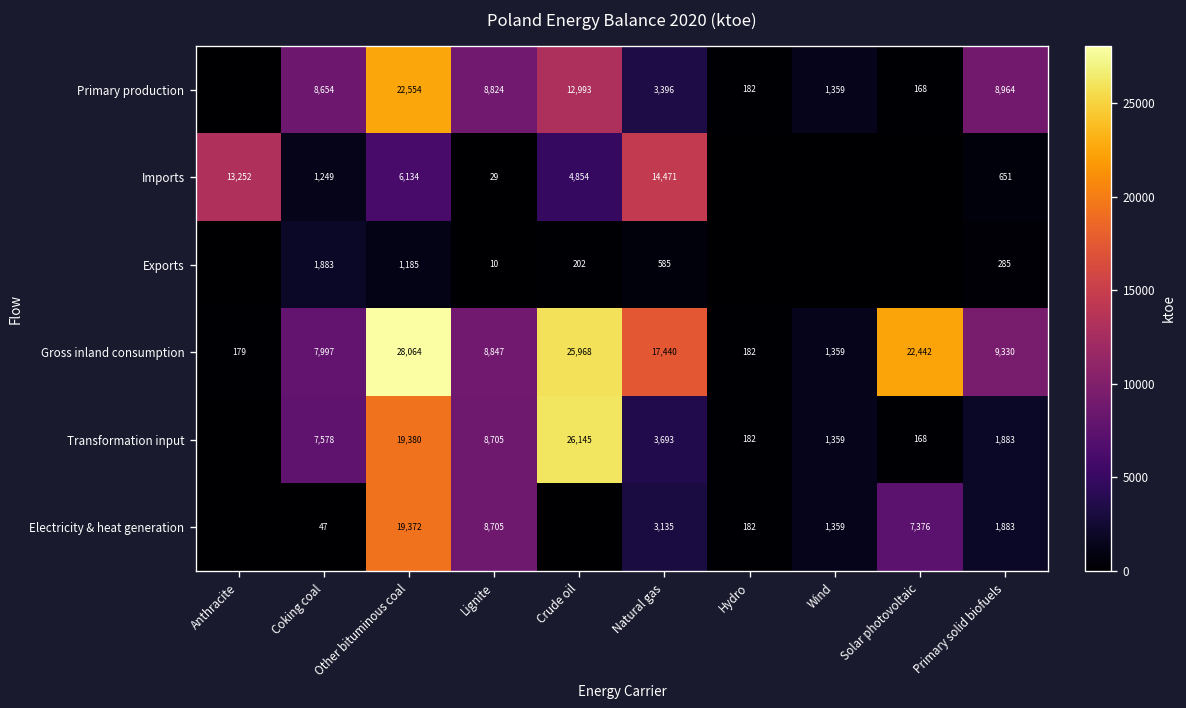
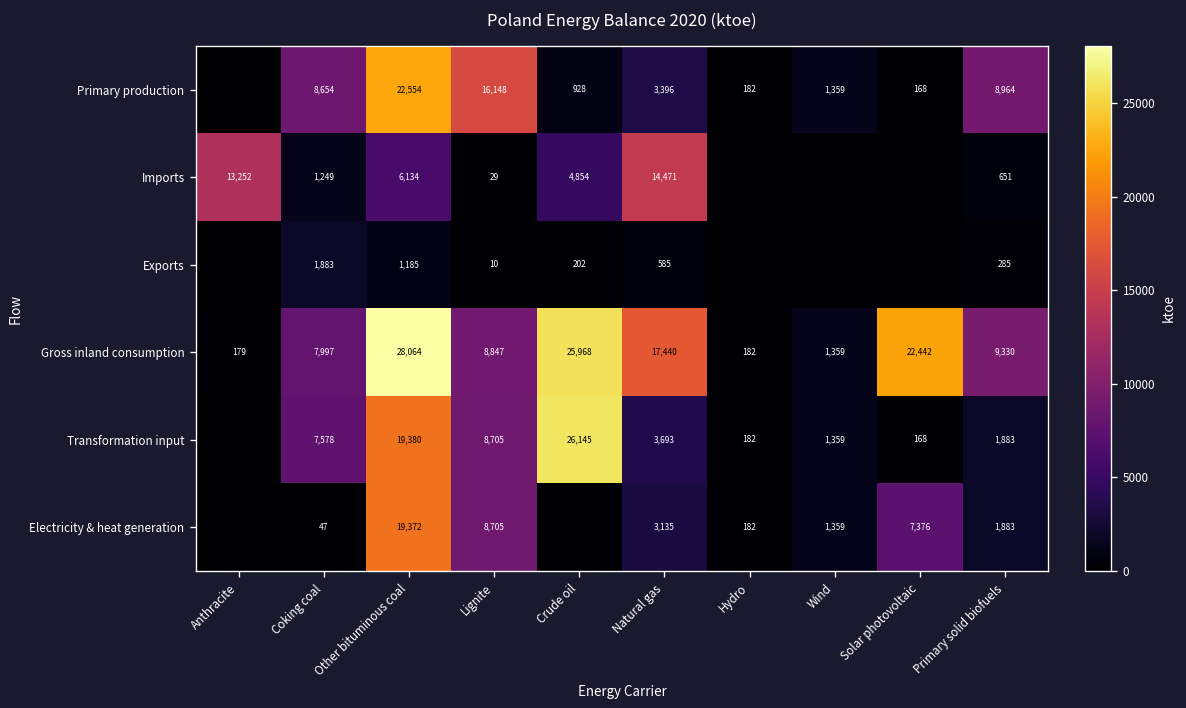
  {
    "Primary production": {
      "Coking coal": "8,654",
      "Other bituminous coal": "22,554",
-     "Lignite": "8,824",
-     "Crude oil": "12,993",
+     "Lignite": "16,148",
+     "Crude oil": "928",
      "Natural gas": "3,396",
      "Hydro": "182",
      "Wind": "1,359",
      "Solar photovoltaic": "168",
      "Primary solid biofuels": "8,964"
    },
    "Imports": {
      "Anthracite": "13,252",
      "Coking coal": "1,249",
      "Other bituminous coal": "6,134",
      "Lignite": "29",
      "Crude oil": "4,854",
      "Natural gas": "14,471",
      "Primary solid biofuels": "651"
    },
    "Exports": {
      "Coking coal": "1,883",
      "Other bituminous coal": "1,185",
      "Lignite": "10",
      "Crude oil": "202",
      "Natural gas": "585",
      "Primary solid biofuels": "285"
    },
    "Gross inland consumption": {
      "Anthracite": "179",
      "Coking coal": "7,997",
      "Other bituminous coal": "28,064",
      "Lignite": "8,847",
      "Crude oil": "25,968",
      "Natural gas": "17,440",
      "Hydro": "182",
      "Wind": "1,359",
      "Solar photovoltaic": "22,442",
      "Primary solid biofuels": "9,330"
    },
    "Transformation input": {
      "Coking coal": "7,578",
      "Other bituminous coal": "19,380",
      "Lignite": "8,705",
      "Crude oil": "26,145",
      "Natural gas": "3,693",
      "Hydro": "182",
      "Wind": "1,359",
      "Solar photovoltaic": "168",
      "Primary solid biofuels": "1,883"
    },
    "Electricity & heat generation": {
      "Coking coal": "47",
      "Other bituminous coal": "19,372",
      "Lignite": "8,705",
      "Natural gas": "3,135",
      "Hydro": "182",
      "Wind": "1,359",
      "Solar photovoltaic": "7,376",
      "Primary solid biofuels": "1,883"
    }
  }
